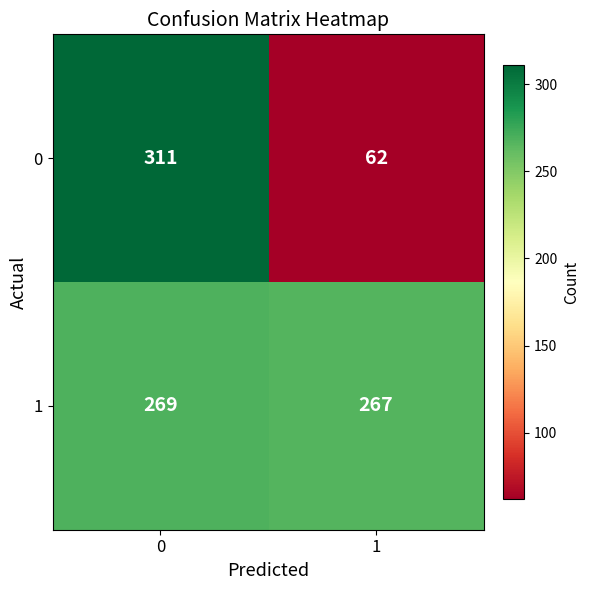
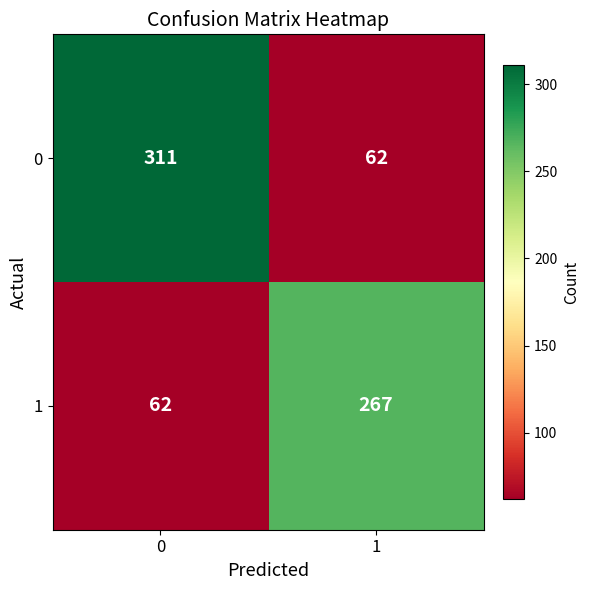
  {
    "0": {
      "0": 311,
      "1": 62
    },
    "1": {
-     "0": 269,
+     "0": 62,
      "1": 267
    }
  }
